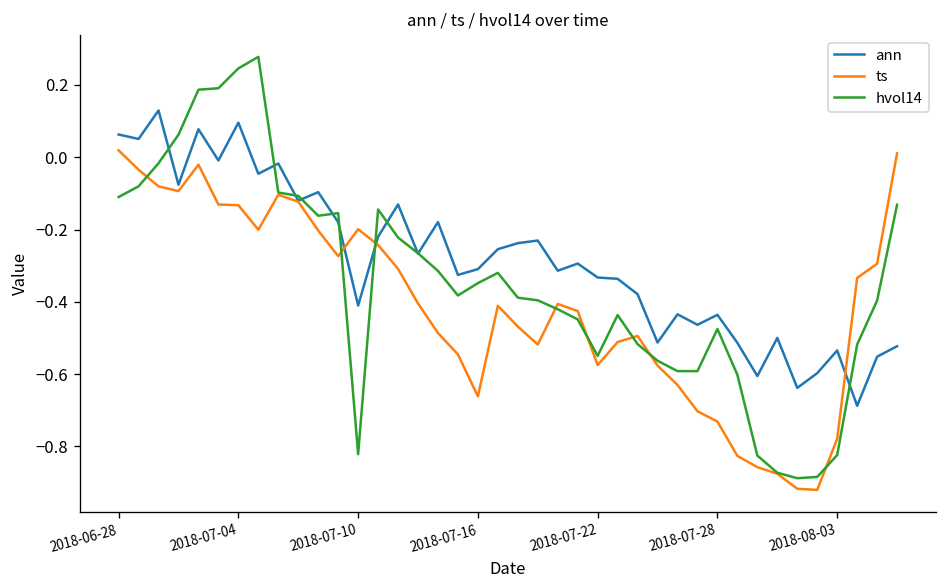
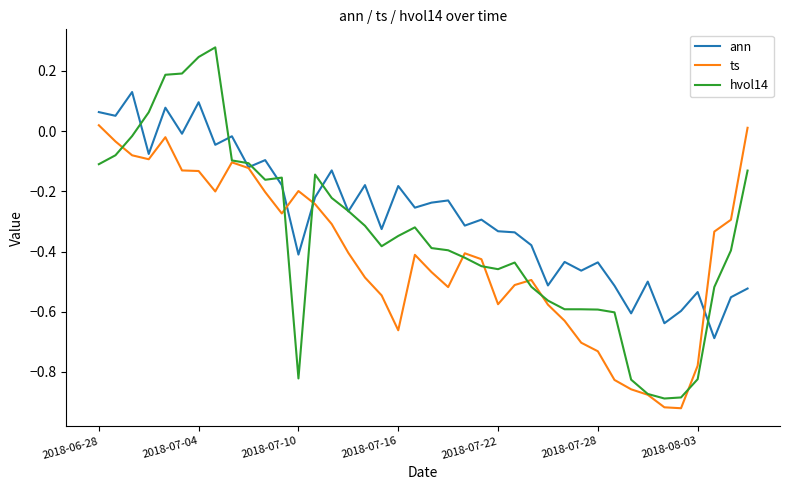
  {
    "ann": {
      "2018-06-28": 0.06,
      "2018-07-04": 0.10,
      "2018-07-10": -0.41,
-     "2018-07-16": -0.31,
+     "2018-07-16": -0.18,
      "2018-07-22": -0.33,
      "2018-07-28": -0.44,
      "2018-08-03": -0.53
    },
    "ts": {
      "2018-06-28": 0.02,
      "2018-07-04": -0.13,
      "2018-07-10": -0.20,
      "2018-07-16": -0.66,
      "2018-07-22": -0.58,
      "2018-07-28": -0.73,
      "2018-08-03": -0.78
    },
    "hvol14": {
      "2018-06-28": -0.11,
      "2018-07-04": 0.25,
      "2018-07-10": -0.82,
      "2018-07-16": -0.35,
-     "2018-07-22": -0.55,
-     "2018-07-28": -0.48,
+     "2018-07-22": -0.46,
+     "2018-07-28": -0.59,
      "2018-08-03": -0.82
    }
  }
